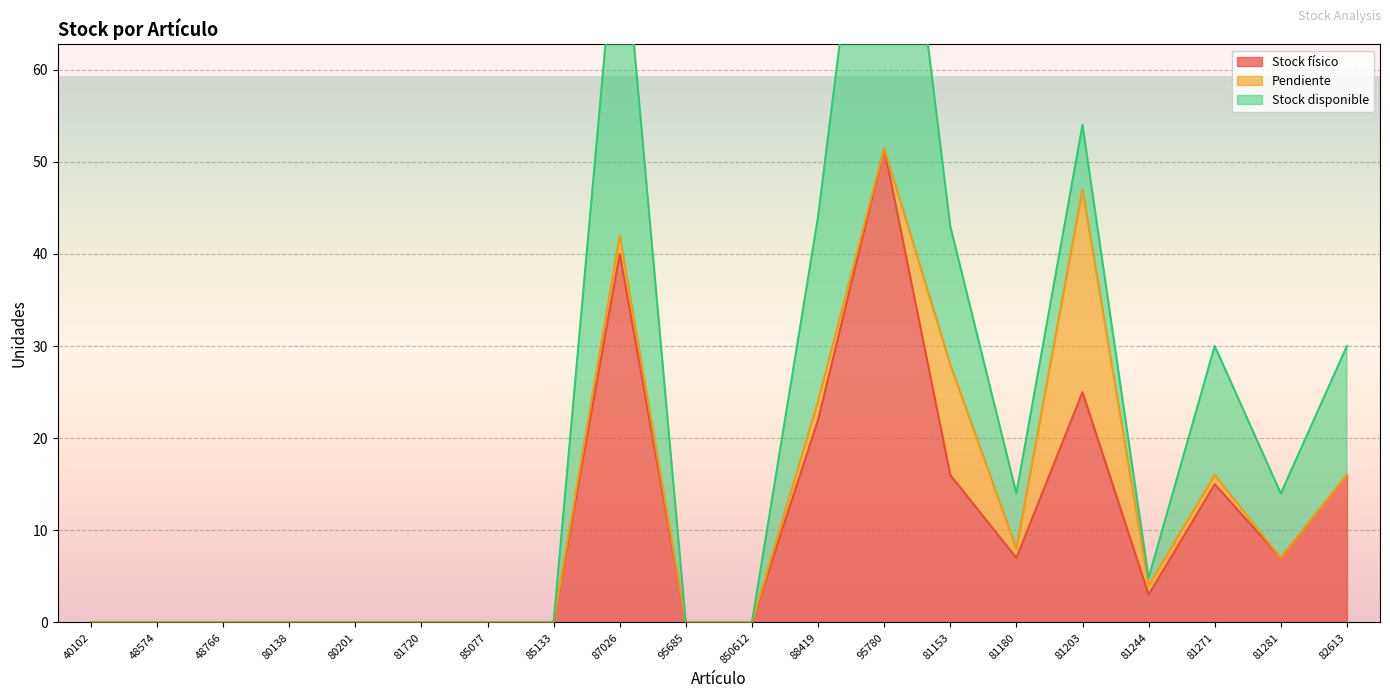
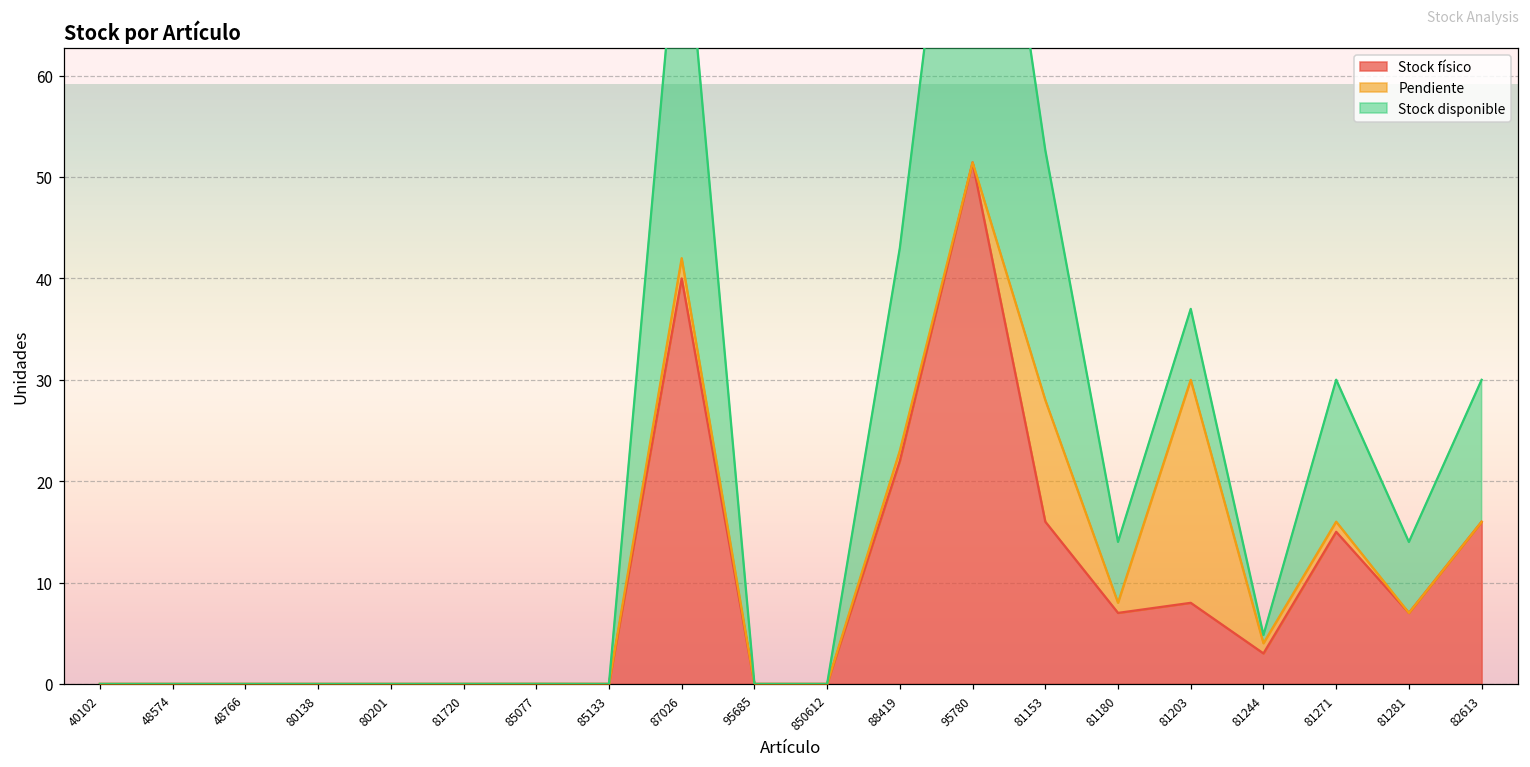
  {
    "Stock físico": {
      "87026": 40,
      "88419": 22,
      "81153": 16,
      "81180": 7,
-     "81203": 25,
+     "81203": 8,
      "81244": 3,
      "81271": 15
    },
    "Pendiente": {
      "87026": 2,
-     "88419": 2,
+     "88419": 1,
      "81153": 12,
      "81180": 1,
      "81203": 22,
      "81244": 1,
      "81271": 1
    },
    "Stock disponible": {
      "88419": 20,
-     "81153": 15,
+     "81153": 25,
      "81180": 6,
      "81203": 7,
      "81244": 1,
      "81271": 14,
      "81281": 7,
      "82613": 14
    }
  }
